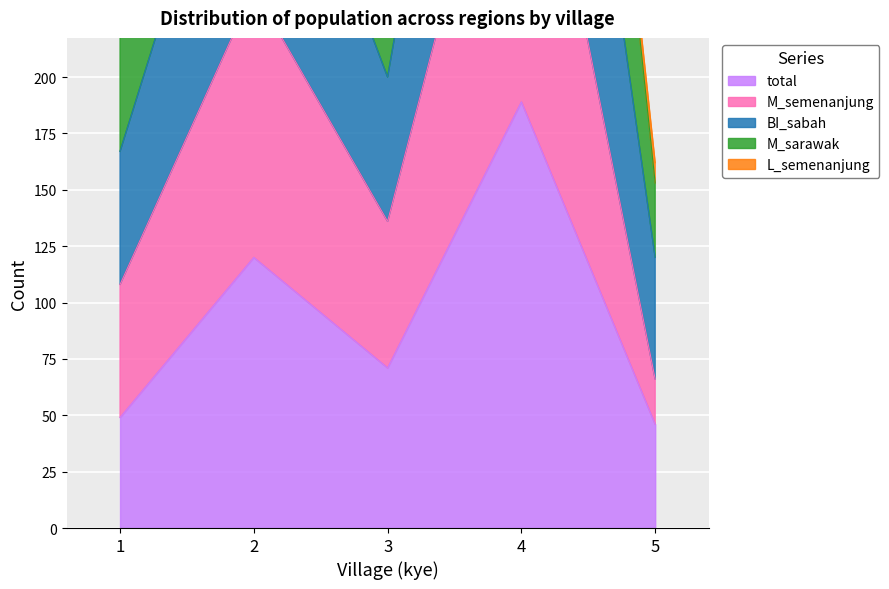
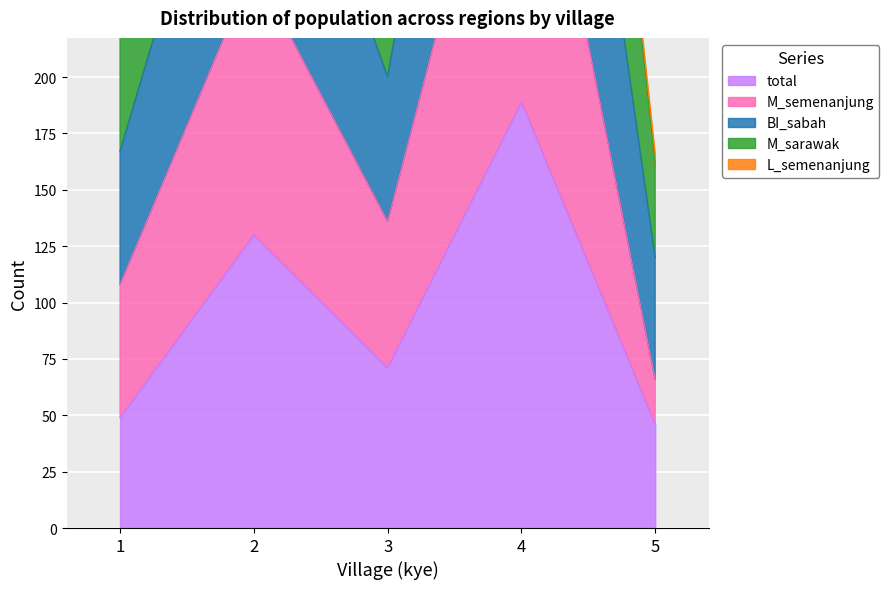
  {
    "total": {
      "1": 49,
-     "2": 120,
+     "2": 130,
      "3": 71,
      "4": 189,
      "5": 46
    },
    "M_semenanjung": {
      "1": 59,
      "3": 65,
      "5": 20
    },
    "BI_sabah": {
      "1": 59,
      "3": 64,
      "5": 54
    },
    "M_sarawak": {
-     "5": 33
+     "5": 41
    },
    "L_semenanjung": {
-     "5": 9
+     "5": 5
    }
  }
